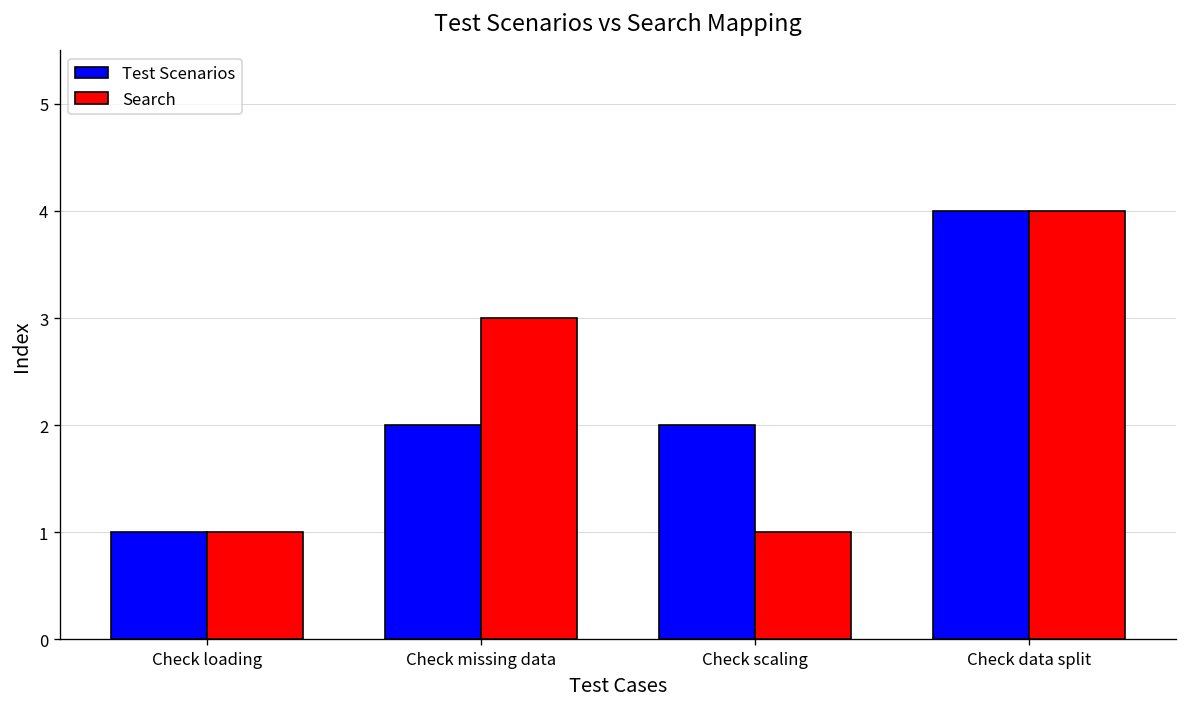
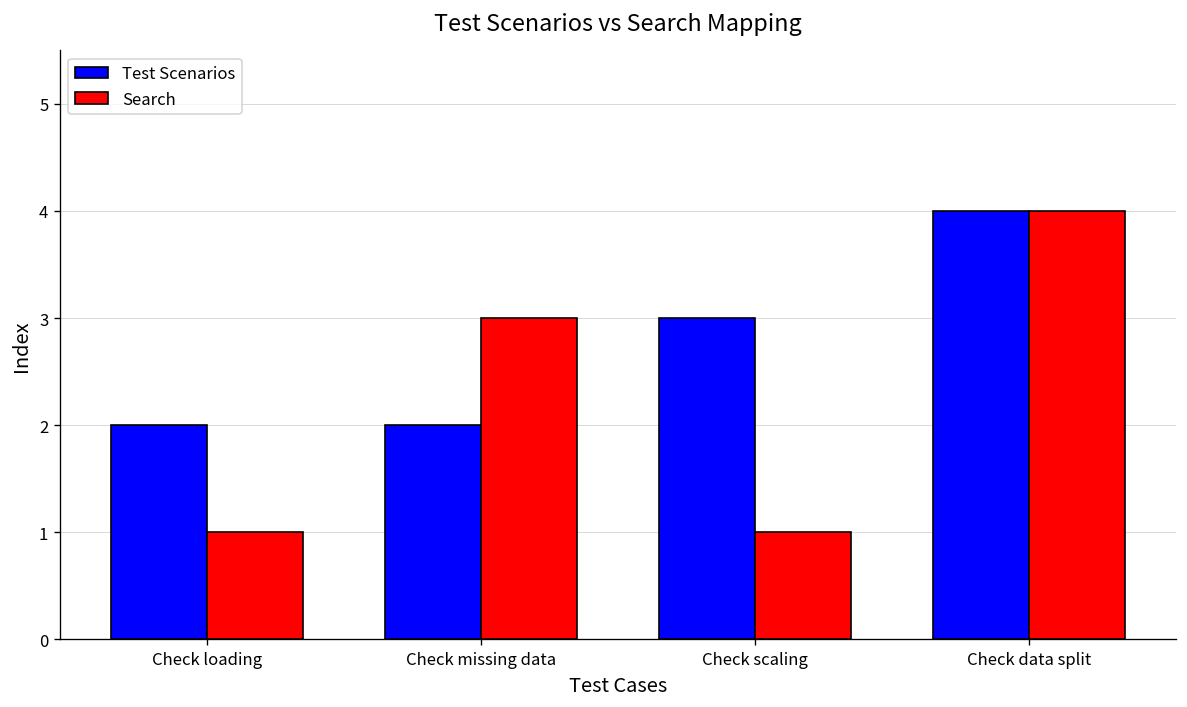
  {
    "Test Scenarios": {
-     "Check loading": 1,
+     "Check loading": 2,
      "Check missing data": 2,
-     "Check scaling": 2,
+     "Check scaling": 3,
      "Check data split": 4
    },
    "Search": {
      "Check loading": 1,
      "Check missing data": 3,
      "Check scaling": 1,
      "Check data split": 4
    }
  }
